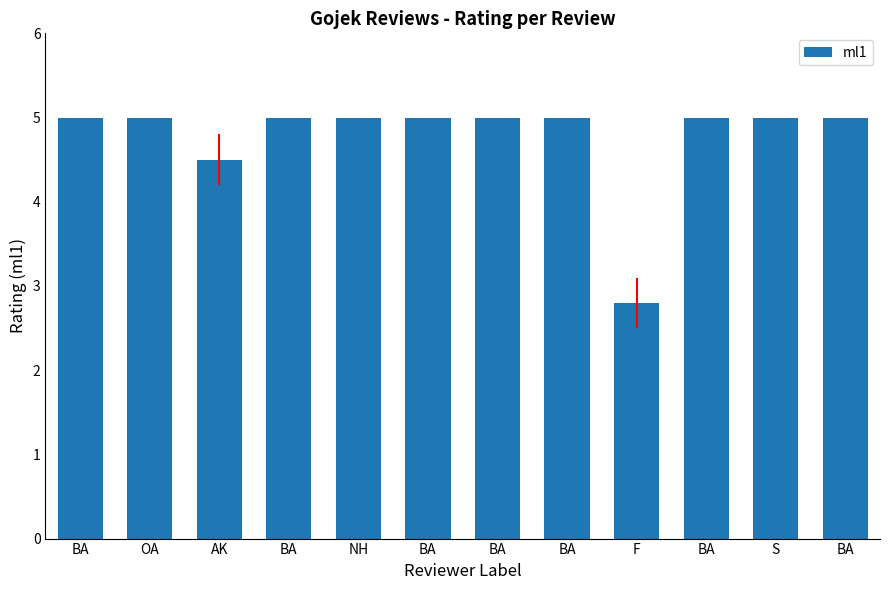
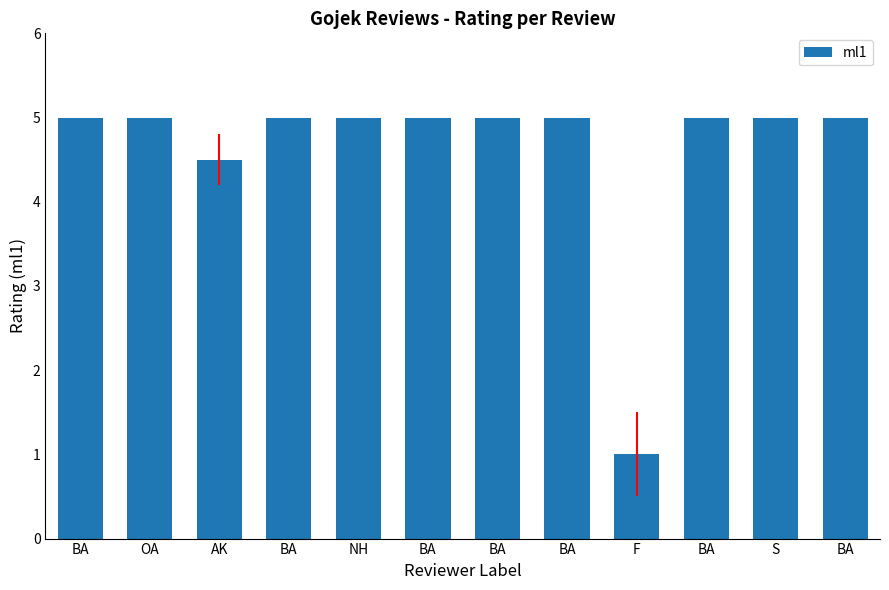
  {
    "OA": 5.0,
    "AK": 4.5,
    "NH": 5.0,
-   "F": 2.8,
+   "F": 1.0,
    "S": 5.0
  }
